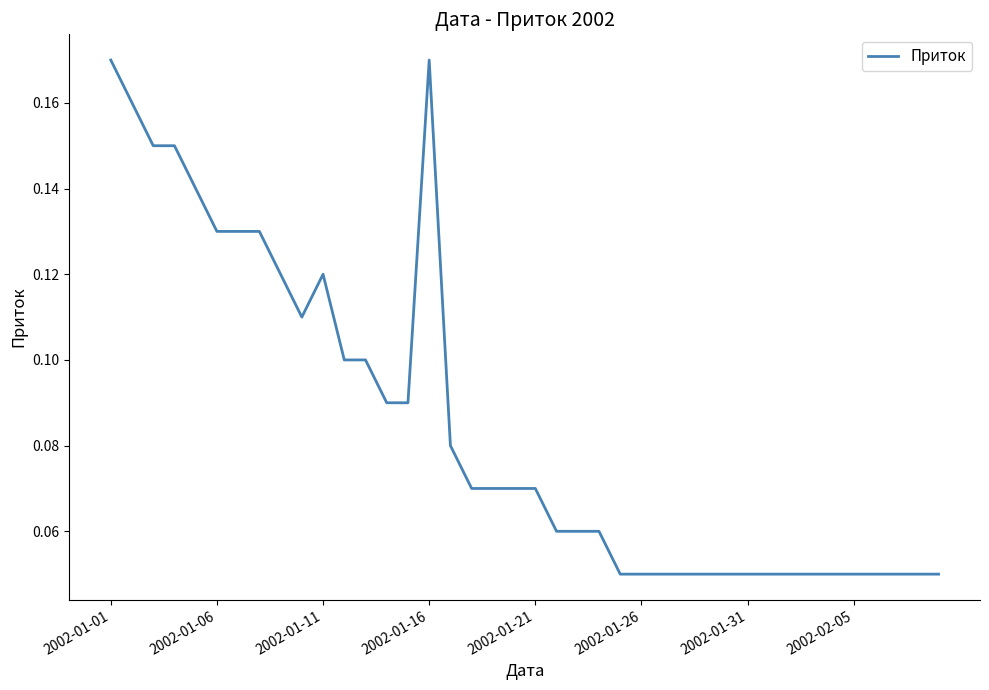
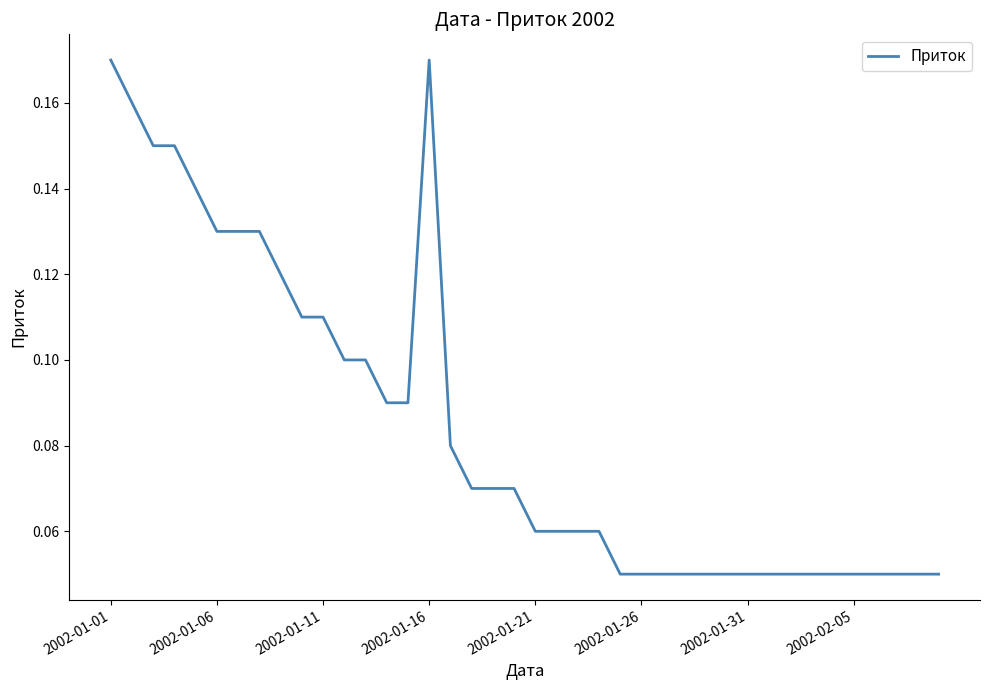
  {
    "2002-01-01": 0.17,
    "2002-01-06": 0.13,
-   "2002-01-11": 0.12,
+   "2002-01-11": 0.11,
    "2002-01-16": 0.17,
-   "2002-01-21": 0.07,
+   "2002-01-21": 0.06,
    "2002-01-26": 0.05,
    "2002-01-31": 0.05,
    "2002-02-05": 0.05
  }
